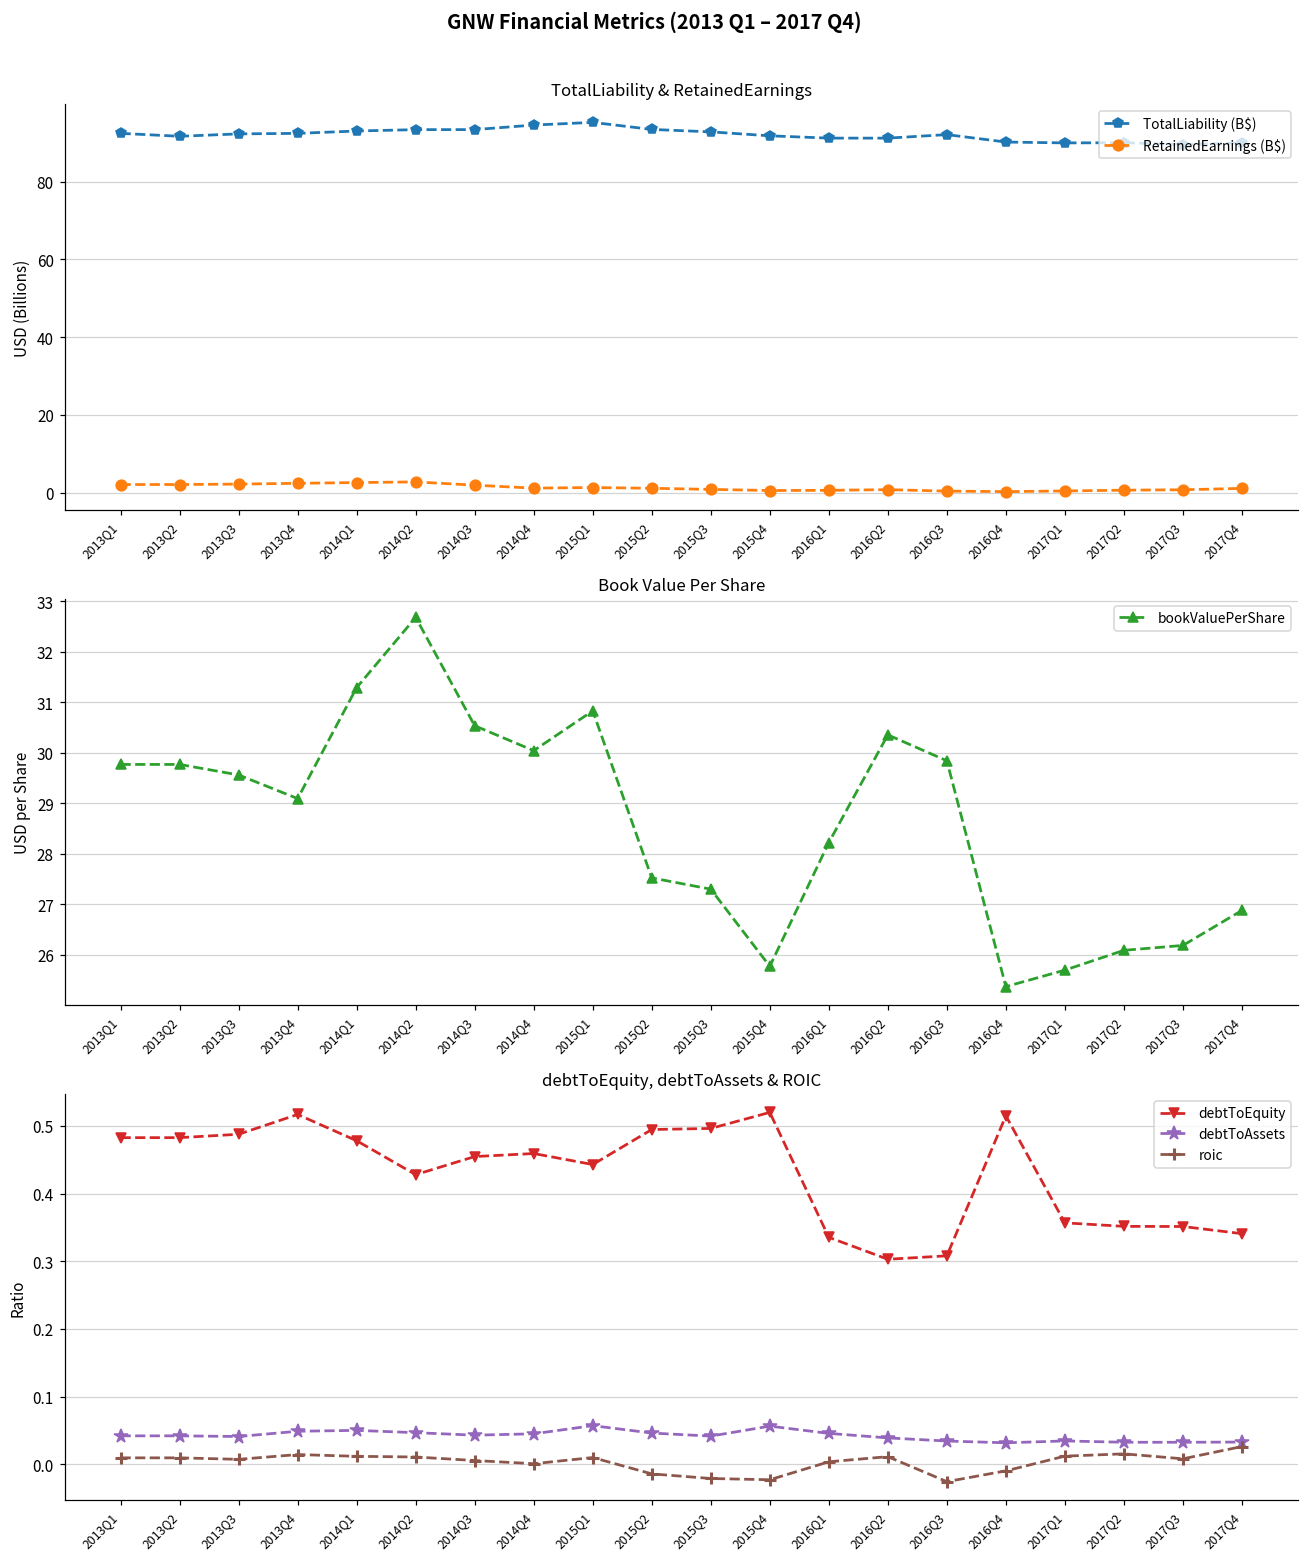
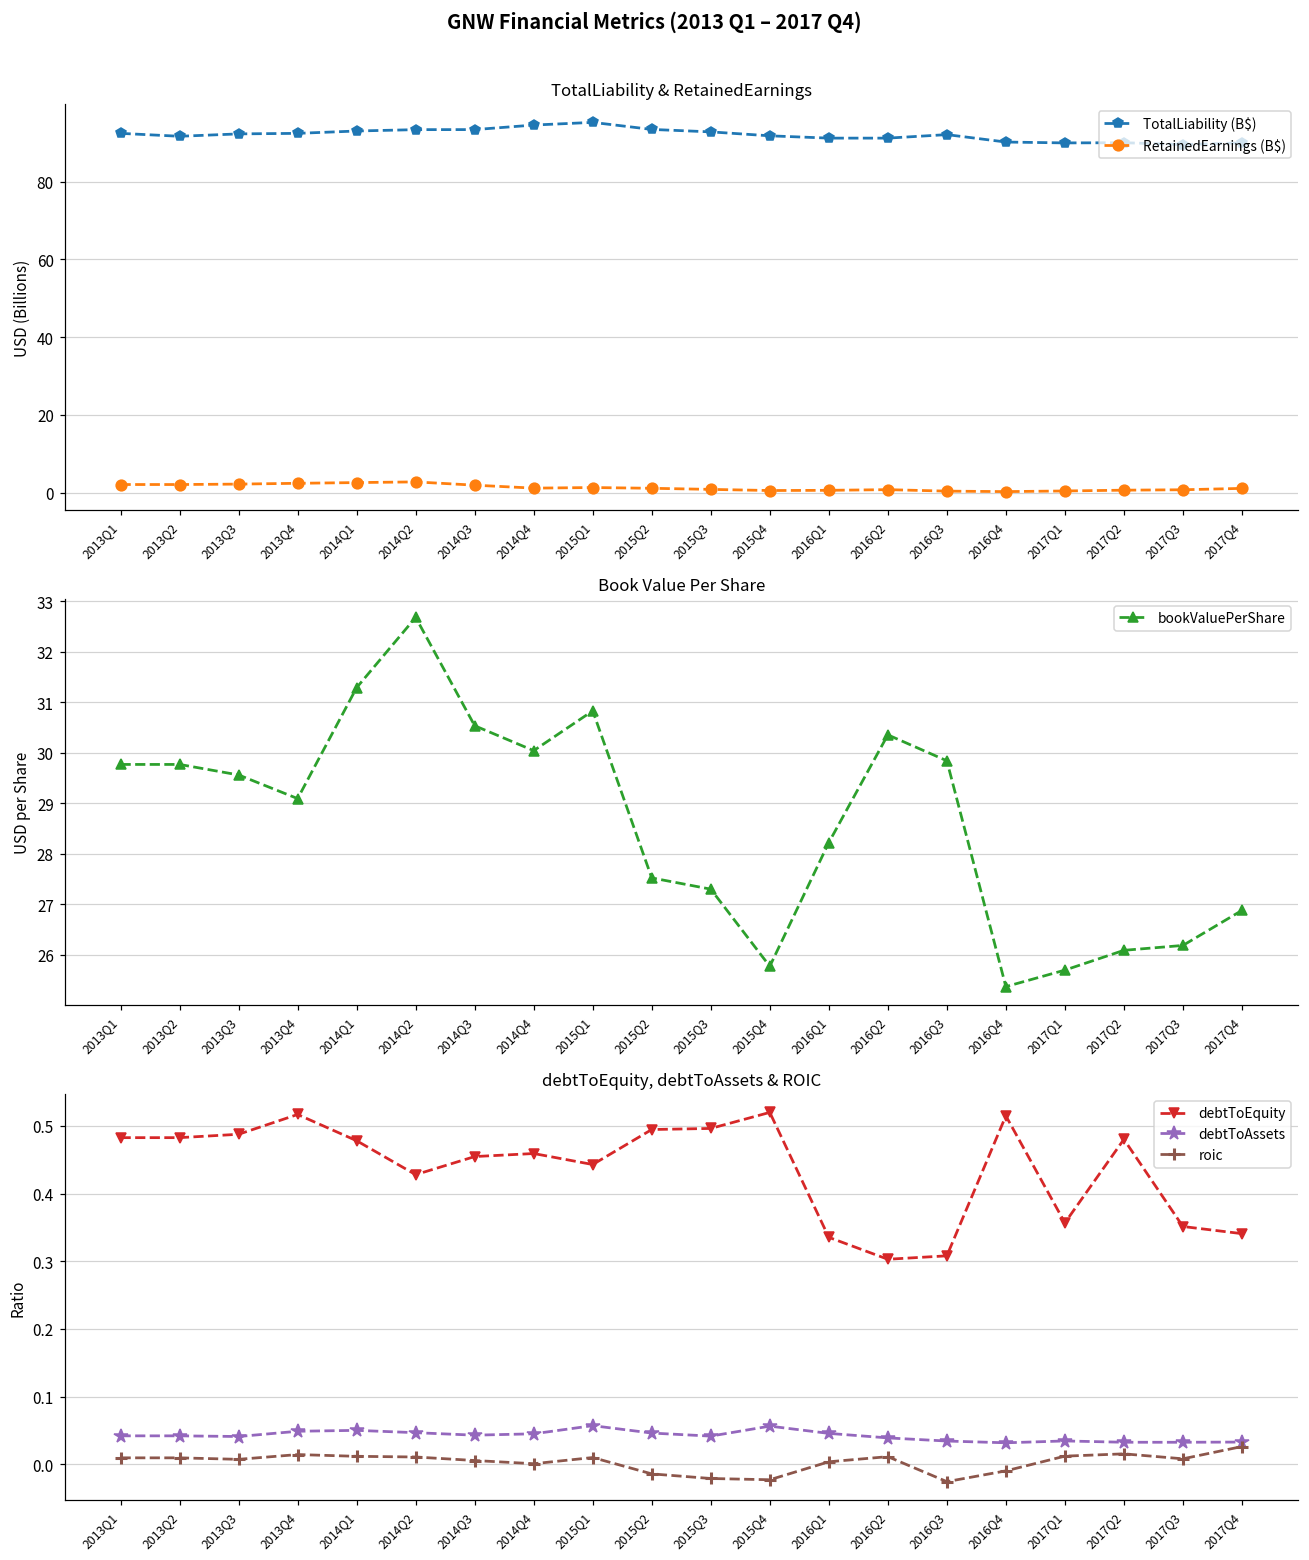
  {
    "TotalLiability & RetainedEarnings": {
      "TotalLiability (B$)": {
        "2013Q1": 92,
        "2013Q2": 92,
        "2013Q3": 92,
        "2013Q4": 92,
        "2014Q1": 93,
        "2014Q2": 93,
        "2014Q3": 93,
        "2014Q4": 95,
        "2015Q1": 95,
        "2015Q2": 93,
        "2015Q3": 93,
        "2015Q4": 92,
        "2016Q1": 91,
        "2016Q2": 91,
        "2016Q3": 92,
        "2016Q4": 90,
        "2017Q1": 90
      },
      "RetainedEarnings (B$)": {
        "2013Q1": 2,
        "2013Q2": 2,
        "2013Q3": 2,
        "2013Q4": 2,
        "2014Q1": 3,
        "2014Q2": 3,
        "2014Q3": 2,
        "2014Q4": 1,
        "2015Q1": 1,
        "2015Q2": 1,
        "2015Q3": 1,
        "2015Q4": 1,
        "2016Q1": 1,
        "2016Q2": 1,
        "2016Q3": 0,
        "2016Q4": 0,
        "2017Q1": 0,
        "2017Q2": 1,
        "2017Q3": 1,
        "2017Q4": 1
      }
    },
    "Book Value Per Share": {
      "2013Q1": 29.8,
      "2013Q2": 29.8,
      "2013Q3": 29.6,
      "2013Q4": 29.1,
      "2014Q1": 31.3,
      "2014Q2": 32.7,
      "2014Q3": 30.5,
      "2014Q4": 30.0,
      "2015Q1": 30.8,
      "2015Q2": 27.5,
      "2015Q3": 27.3,
      "2015Q4": 25.8,
      "2016Q1": 28.2,
      "2016Q2": 30.4,
      "2016Q3": 29.8,
      "2016Q4": 25.4,
      "2017Q1": 25.7,
      "2017Q2": 26.1,
      "2017Q3": 26.2,
      "2017Q4": 26.9
    },
    "debtToEquity, debtToAssets & ROIC": {
      "debtToEquity": {
        "2013Q1": 0.48,
        "2013Q2": 0.48,
        "2013Q3": 0.49,
        "2013Q4": 0.52,
        "2014Q1": 0.48,
        "2014Q2": 0.43,
        "2014Q3": 0.45,
        "2014Q4": 0.46,
        "2015Q1": 0.44,
        "2015Q2": 0.49,
        "2015Q3": 0.50,
        "2015Q4": 0.52,
        "2016Q1": 0.34,
        "2016Q2": 0.30,
        "2016Q3": 0.31,
        "2016Q4": 0.52,
        "2017Q1": 0.36,
-       "2017Q2": 0.35,
+       "2017Q2": 0.48,
        "2017Q3": 0.35,
        "2017Q4": 0.34
      },
      "debtToAssets": {
        "2013Q1": 0.04,
        "2013Q2": 0.04,
        "2013Q3": 0.04,
        "2013Q4": 0.05,
        "2014Q1": 0.05,
        "2014Q2": 0.05,
        "2014Q3": 0.04,
        "2014Q4": 0.05,
        "2015Q1": 0.06,
        "2015Q2": 0.05,
        "2015Q3": 0.04,
        "2015Q4": 0.06,
        "2016Q1": 0.05,
        "2016Q2": 0.04,
        "2016Q3": 0.03,
        "2016Q4": 0.03,
        "2017Q1": 0.03,
        "2017Q2": 0.03,
        "2017Q3": 0.03,
        "2017Q4": 0.03
      },
      "roic": {
        "2013Q1": 0.01,
        "2013Q2": 0.01,
        "2013Q3": 0.01,
        "2013Q4": 0.01,
        "2014Q1": 0.01,
        "2014Q2": 0.01,
        "2014Q3": 0.01,
        "2014Q4": 0.00,
        "2015Q1": 0.01,
        "2015Q2": -0.01,
        "2015Q3": -0.02,
        "2015Q4": -0.02,
        "2016Q1": 0.00,
        "2016Q2": 0.01,
        "2016Q3": -0.03,
        "2016Q4": -0.01,
        "2017Q1": 0.01,
        "2017Q2": 0.02,
        "2017Q3": 0.01,
        "2017Q4": 0.03
      }
    }
  }
